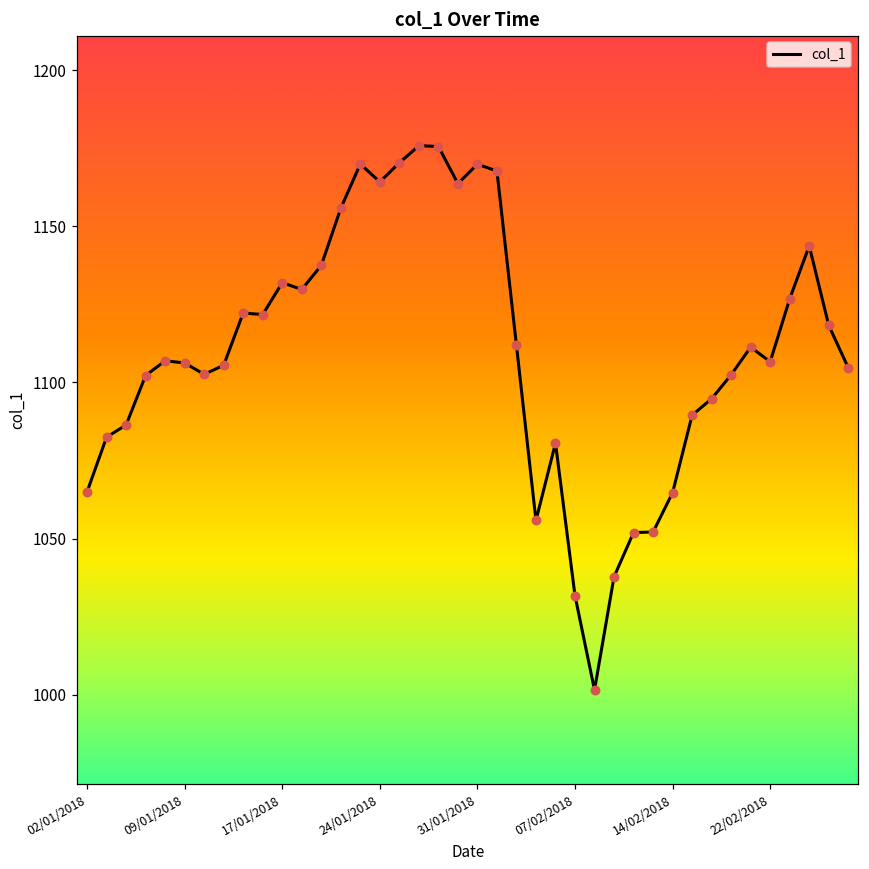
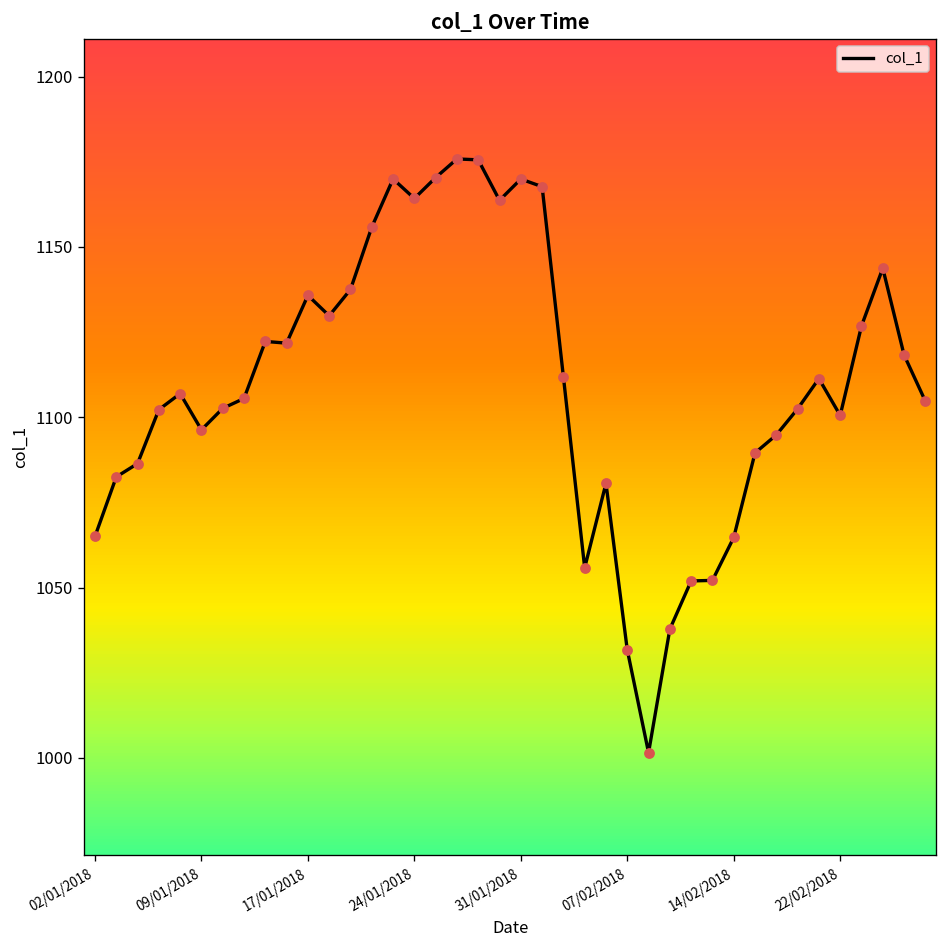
  {
    "02/01/2018": 1065,
-   "09/01/2018": 1106,
-   "17/01/2018": 1132,
+   "09/01/2018": 1096,
+   "17/01/2018": 1136,
    "24/01/2018": 1164,
    "31/01/2018": 1170,
    "07/02/2018": 1032,
    "14/02/2018": 1065,
-   "22/02/2018": 1107
+   "22/02/2018": 1101
  }
